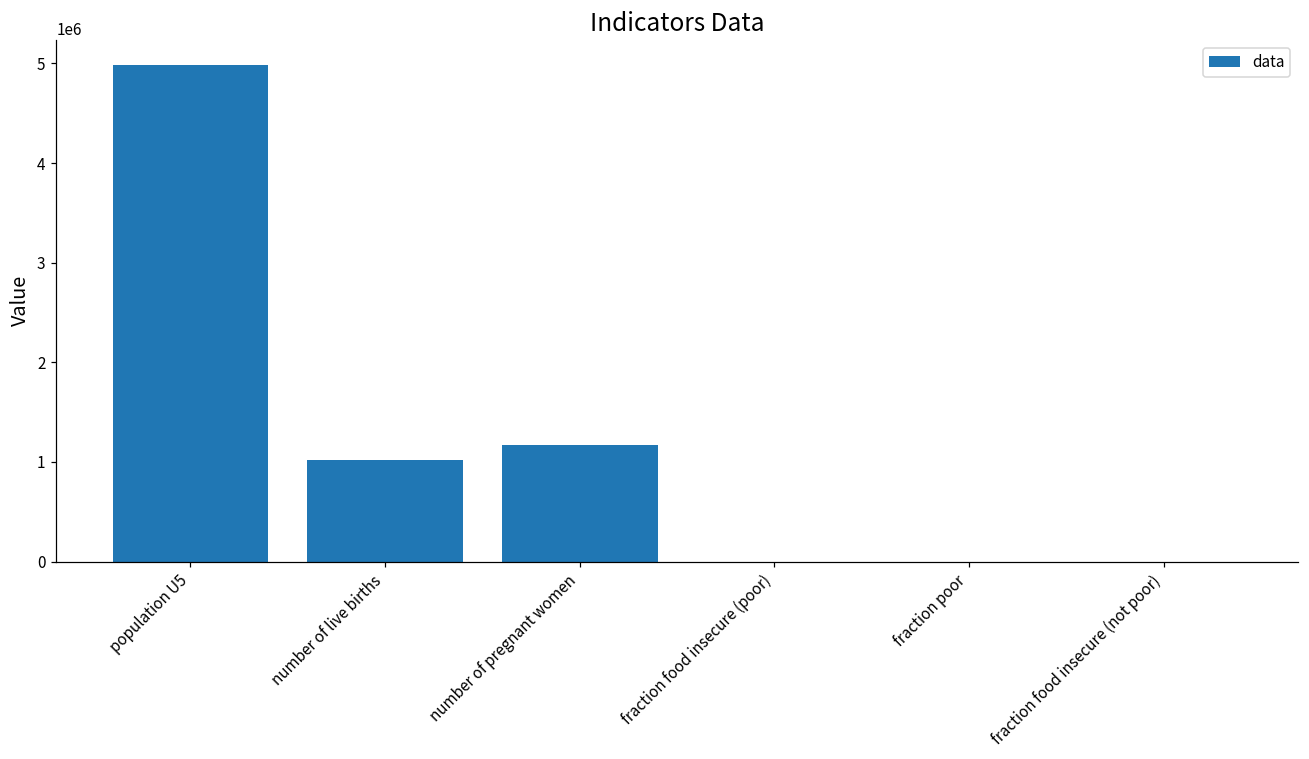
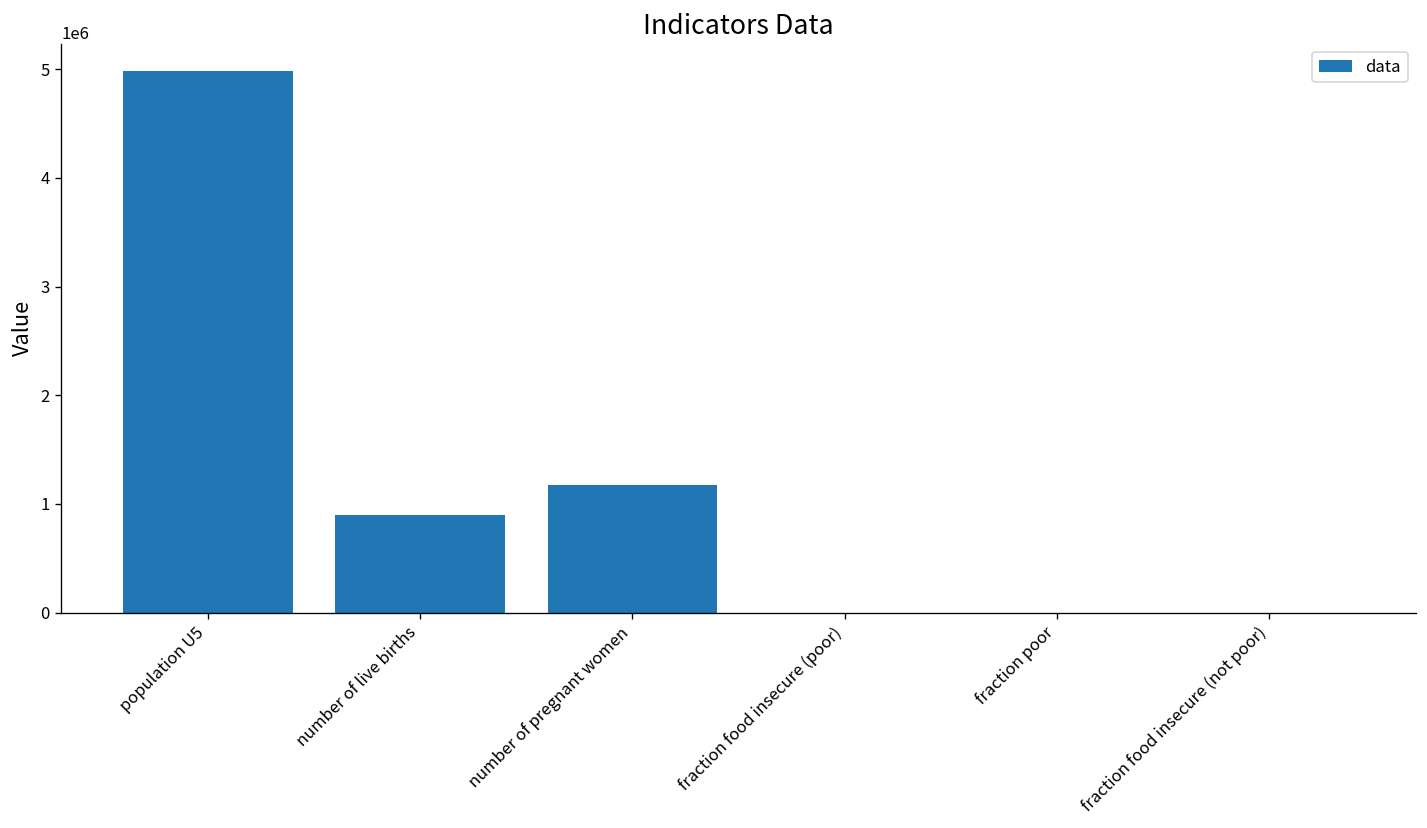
  {
    "population U5": 5000000,
-   "number of live births": 1000000,
+   "number of live births": 900000,
    "number of pregnant women": 1200000
  }
